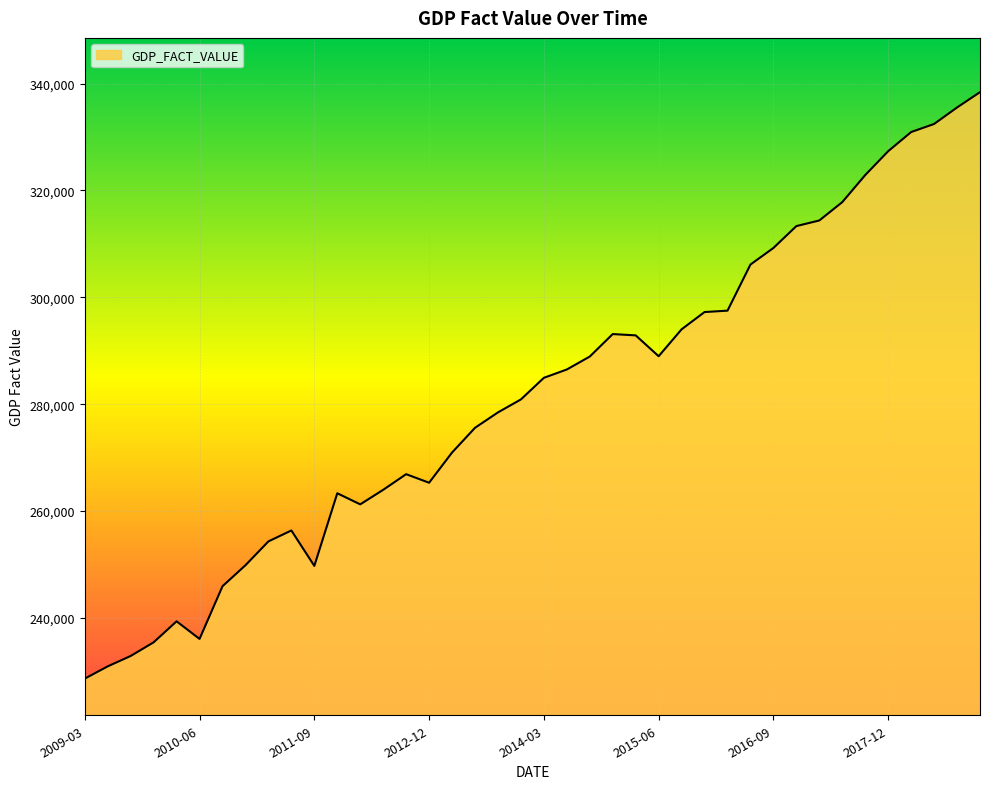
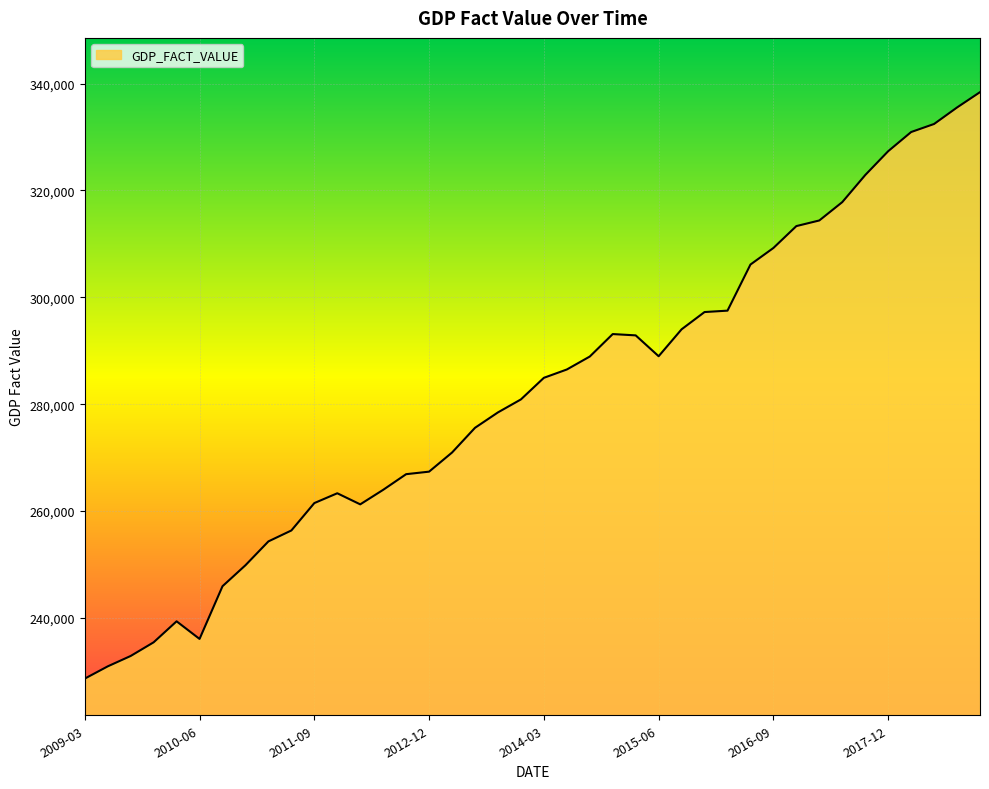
  {
    "2009-03": "229,000",
    "2010-06": "236,000",
-   "2011-09": "250,000",
-   "2012-12": "265,000",
+   "2011-09": "261,000",
+   "2012-12": "267,000",
    "2014-03": "285,000",
    "2015-06": "289,000",
    "2016-09": "309,000",
    "2017-12": "327,000"
  }
